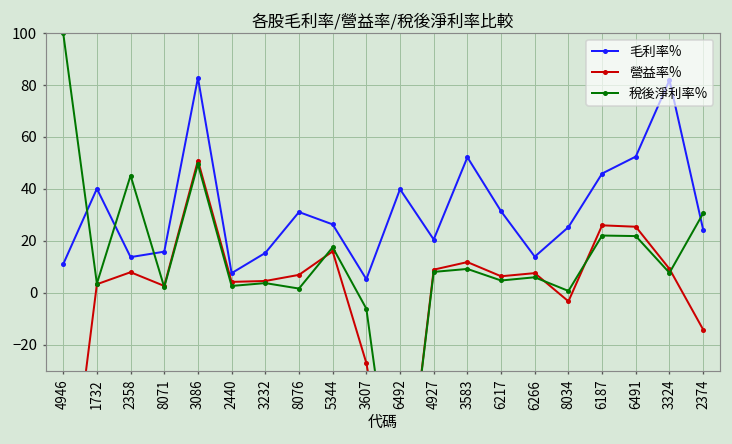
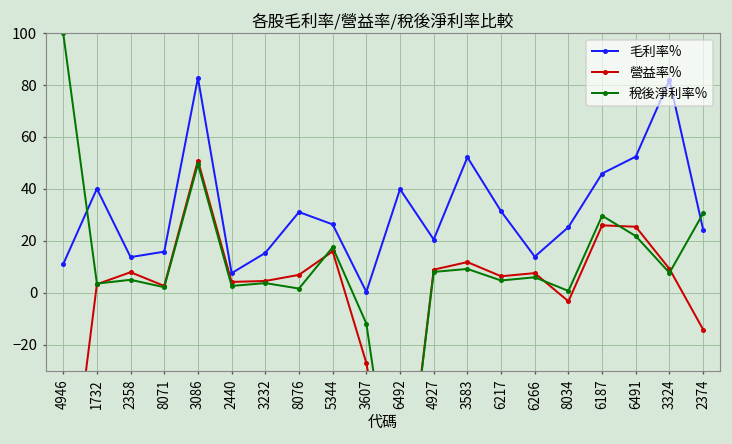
  {
    "毛利率%": {
      "4946": 11,
      "1732": 40,
      "2358": 14,
      "8071": 16,
      "3086": 83,
      "2440": 8,
      "3232": 15,
      "8076": 31,
      "5344": 26,
-     "3607": 5,
+     "3607": 0,
      "6492": 40,
      "4927": 20,
      "3583": 52,
      "6217": 31,
      "6266": 14,
      "8034": 25,
      "6187": 46,
      "6491": 52,
      "2374": 24
    },
    "營益率%": {
      "2358": 8,
      "3086": 51,
      "2440": 4,
      "8076": 7,
      "5344": 16,
      "3607": -27,
      "3583": 12,
      "6217": 6,
      "6266": 8,
      "8034": -3,
      "6187": 26,
      "6491": 25,
      "3324": 9,
      "2374": -14
    },
    "稅後淨利率%": {
      "4946": 100,
-     "2358": 45,
+     "2358": 5,
      "3086": 50,
      "2440": 3,
      "8076": 2,
      "5344": 17,
-     "3607": -6,
+     "3607": -12,
      "3583": 9,
      "6217": 5,
      "6266": 6,
      "8034": 1,
-     "6187": 22,
+     "6187": 30,
      "6491": 22,
      "3324": 8,
      "2374": 31
    }
  }
